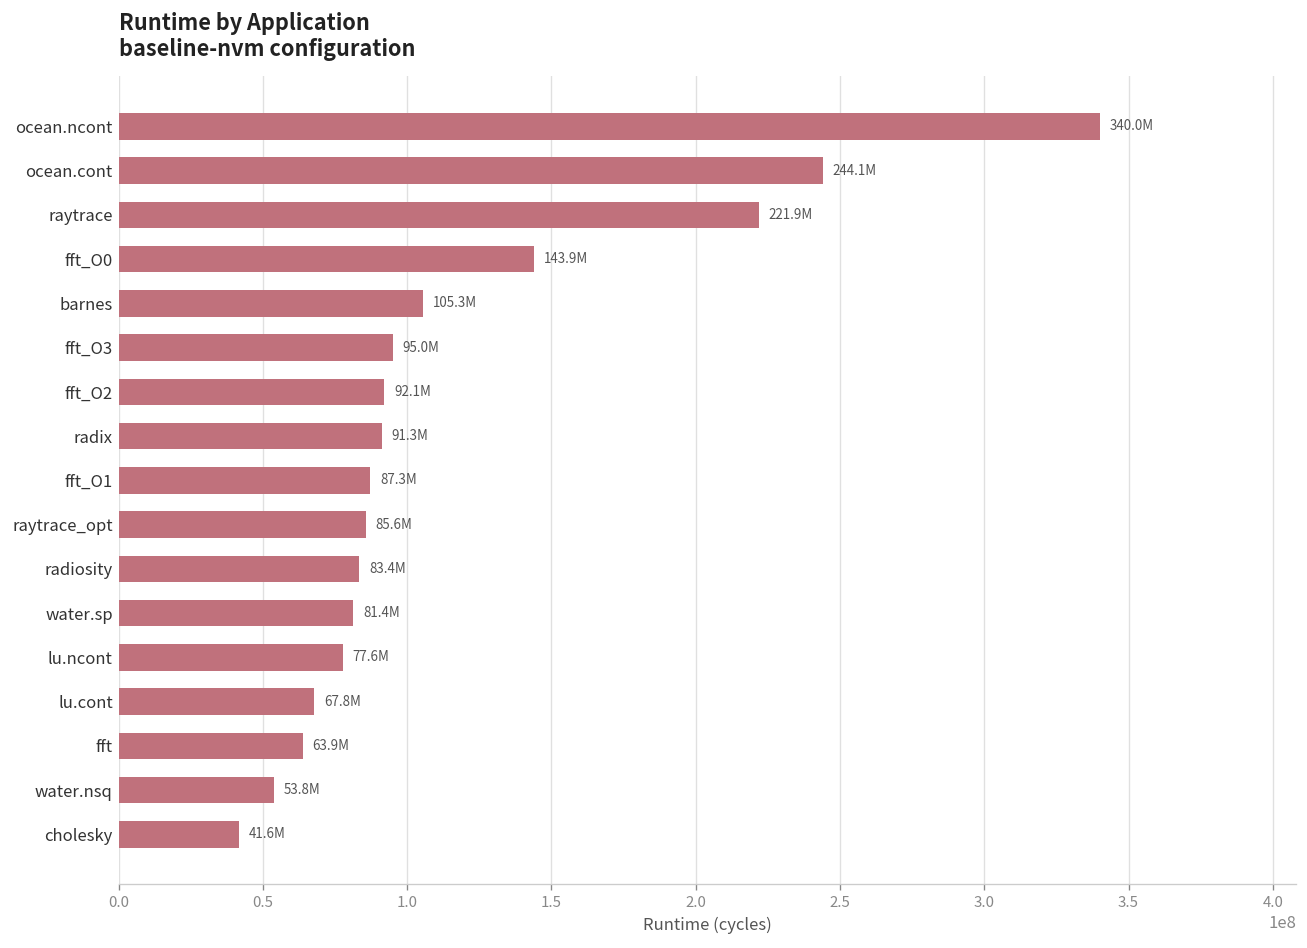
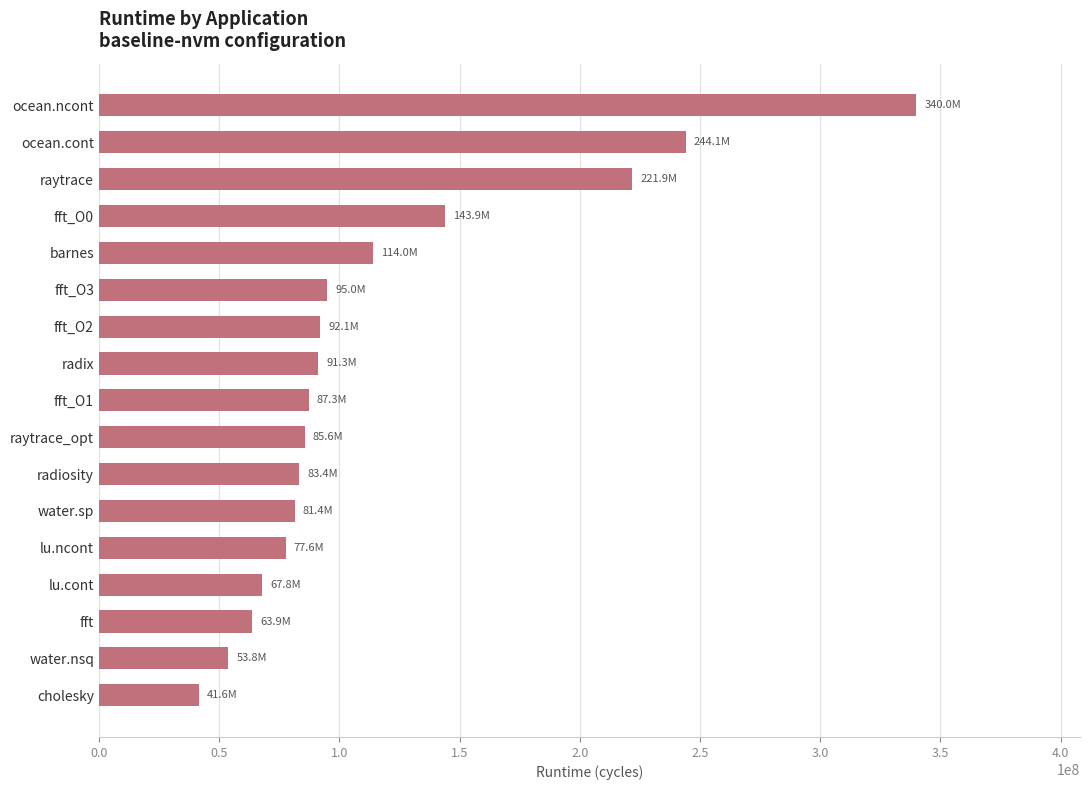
  {
    "ocean.ncont": "340.0M",
    "ocean.cont": "244.1M",
    "raytrace": "221.9M",
    "fft_O0": "143.9M",
-   "barnes": "105.3M",
+   "barnes": "114.0M",
    "fft_O3": "95.0M",
    "fft_O2": "92.1M",
    "radix": "91.3M",
    "fft_O1": "87.3M",
    "raytrace_opt": "85.6M",
    "radiosity": "83.4M",
    "water.sp": "81.4M",
    "lu.ncont": "77.6M",
    "lu.cont": "67.8M",
    "fft": "63.9M",
    "water.nsq": "53.8M",
    "cholesky": "41.6M"
  }
